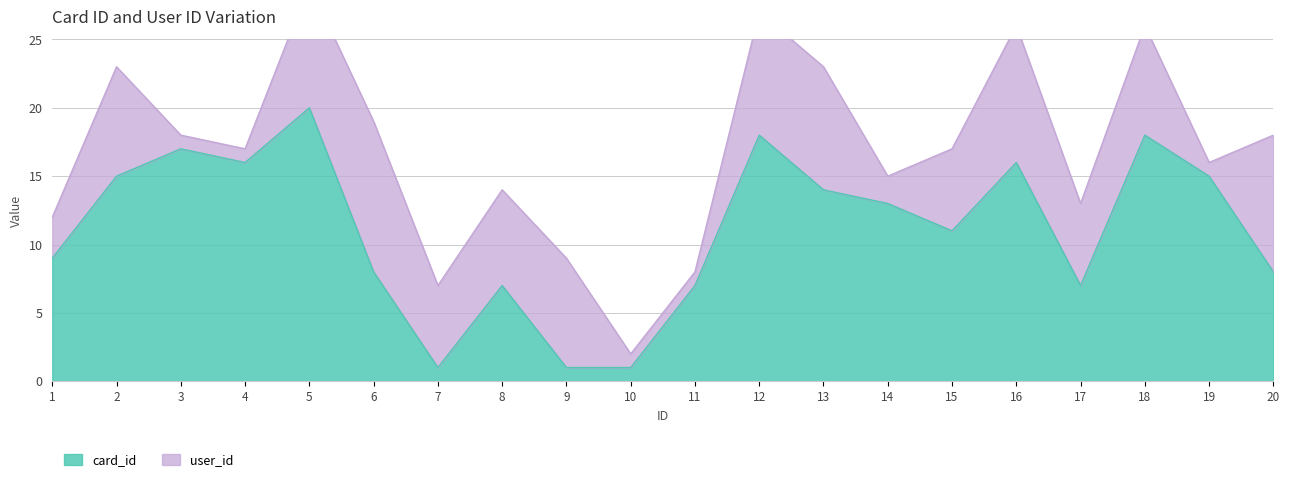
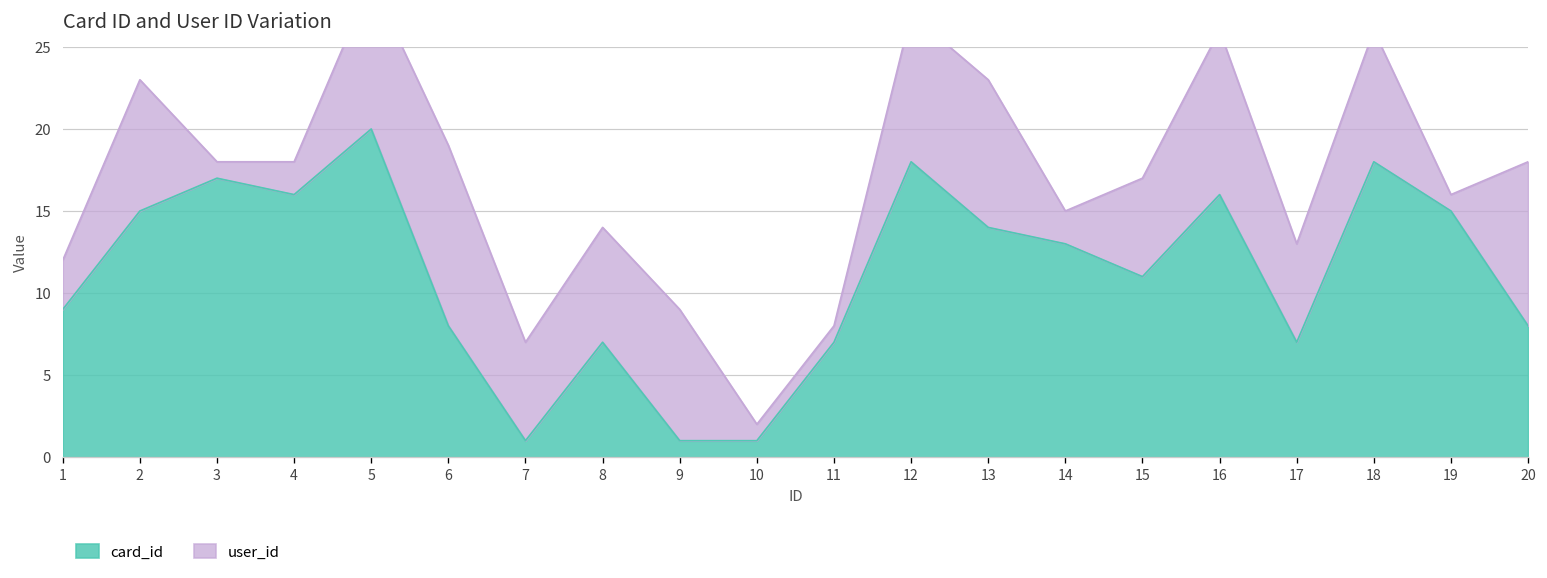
  {
    "card_id": {
      "1": 9,
      "2": 15,
      "3": 17,
      "4": 16,
      "5": 20,
      "6": 8,
      "7": 1,
      "8": 7,
      "9": 1,
      "10": 1,
      "11": 7,
      "12": 18,
      "13": 14,
      "14": 13,
      "15": 11,
      "16": 16,
      "17": 7,
      "18": 18,
      "19": 15,
      "20": 8
    },
    "user_id": {
      "1": 3,
      "2": 8,
      "3": 1,
-     "4": 1,
+     "4": 2,
      "6": 11,
      "7": 6,
      "8": 7,
      "9": 8,
      "10": 1,
      "11": 1,
      "13": 9,
      "14": 2,
      "15": 6,
      "17": 6,
      "19": 1,
      "20": 10
    }
  }
